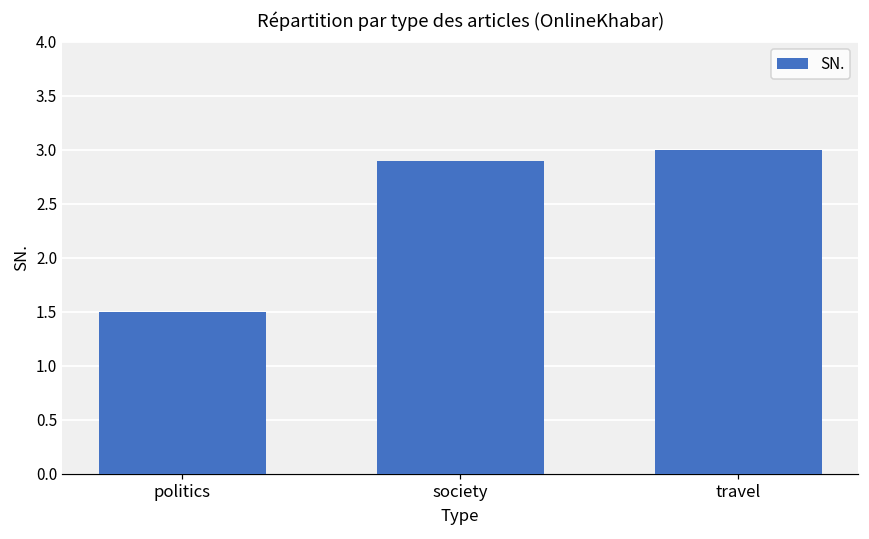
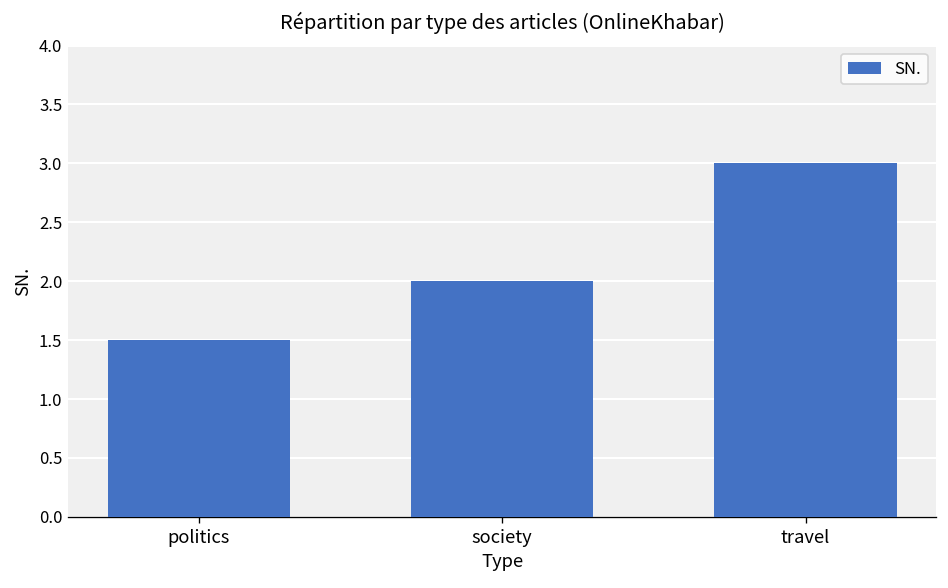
  {
    "politics": 1.5,
-   "society": 2.9,
+   "society": 2.0,
    "travel": 3.0
  }
